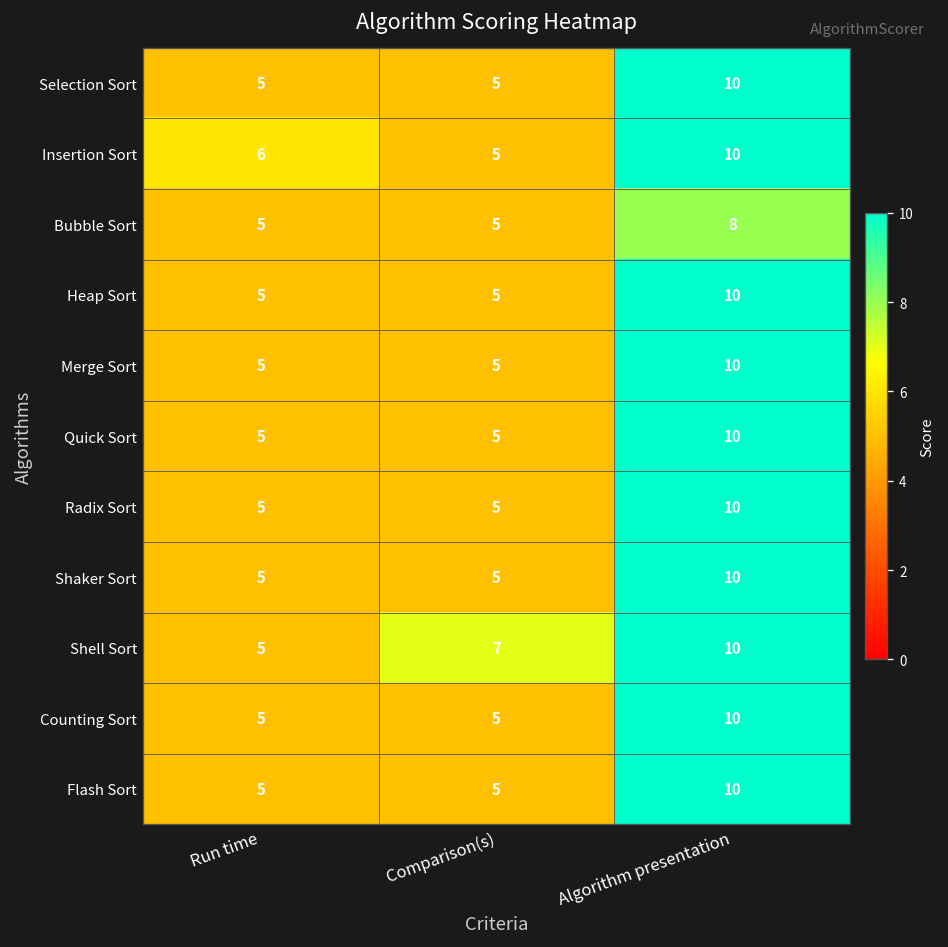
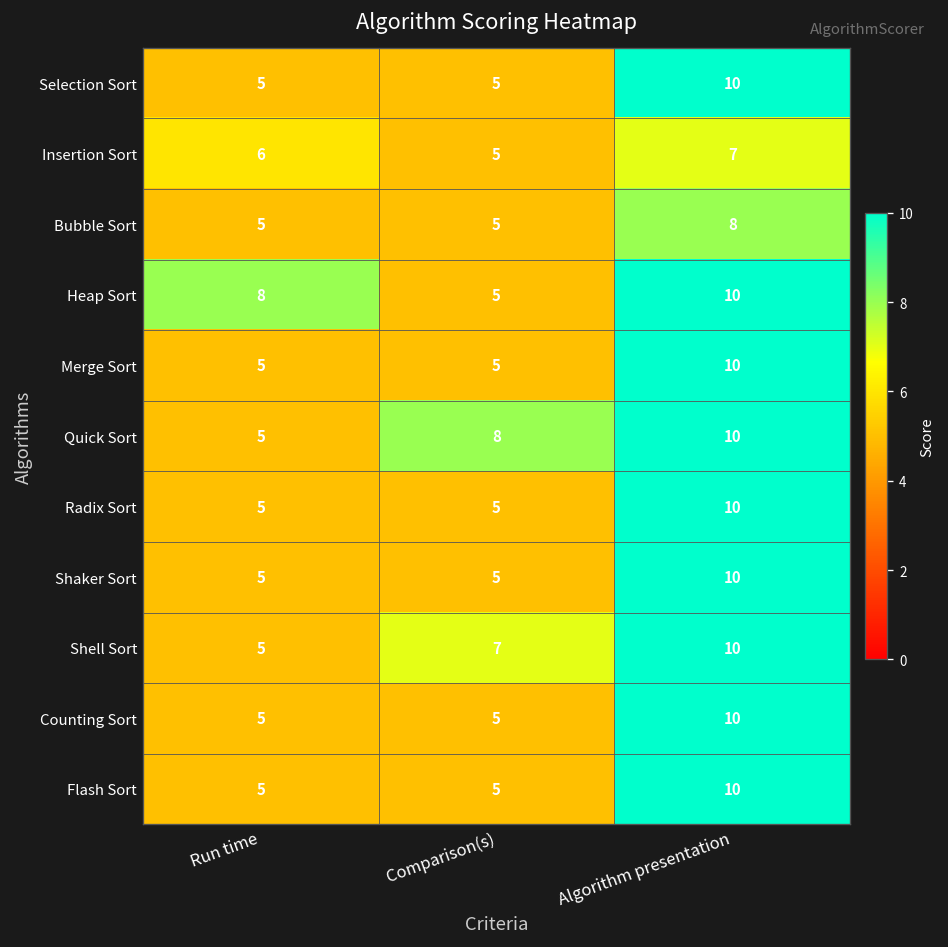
  {
    "Selection Sort": {
      "Run time": 5,
      "Comparison(s)": 5,
      "Algorithm presentation": 10
    },
    "Insertion Sort": {
      "Run time": 6,
      "Comparison(s)": 5,
-     "Algorithm presentation": 10
+     "Algorithm presentation": 7
    },
    "Bubble Sort": {
      "Run time": 5,
      "Comparison(s)": 5,
      "Algorithm presentation": 8
    },
    "Heap Sort": {
-     "Run time": 5,
+     "Run time": 8,
      "Comparison(s)": 5,
      "Algorithm presentation": 10
    },
    "Merge Sort": {
      "Run time": 5,
      "Comparison(s)": 5,
      "Algorithm presentation": 10
    },
    "Quick Sort": {
      "Run time": 5,
-     "Comparison(s)": 5,
+     "Comparison(s)": 8,
      "Algorithm presentation": 10
    },
    "Radix Sort": {
      "Run time": 5,
      "Comparison(s)": 5,
      "Algorithm presentation": 10
    },
    "Shaker Sort": {
      "Run time": 5,
      "Comparison(s)": 5,
      "Algorithm presentation": 10
    },
    "Shell Sort": {
      "Run time": 5,
      "Comparison(s)": 7,
      "Algorithm presentation": 10
    },
    "Counting Sort": {
      "Run time": 5,
      "Comparison(s)": 5,
      "Algorithm presentation": 10
    },
    "Flash Sort": {
      "Run time": 5,
      "Comparison(s)": 5,
      "Algorithm presentation": 10
    }
  }
